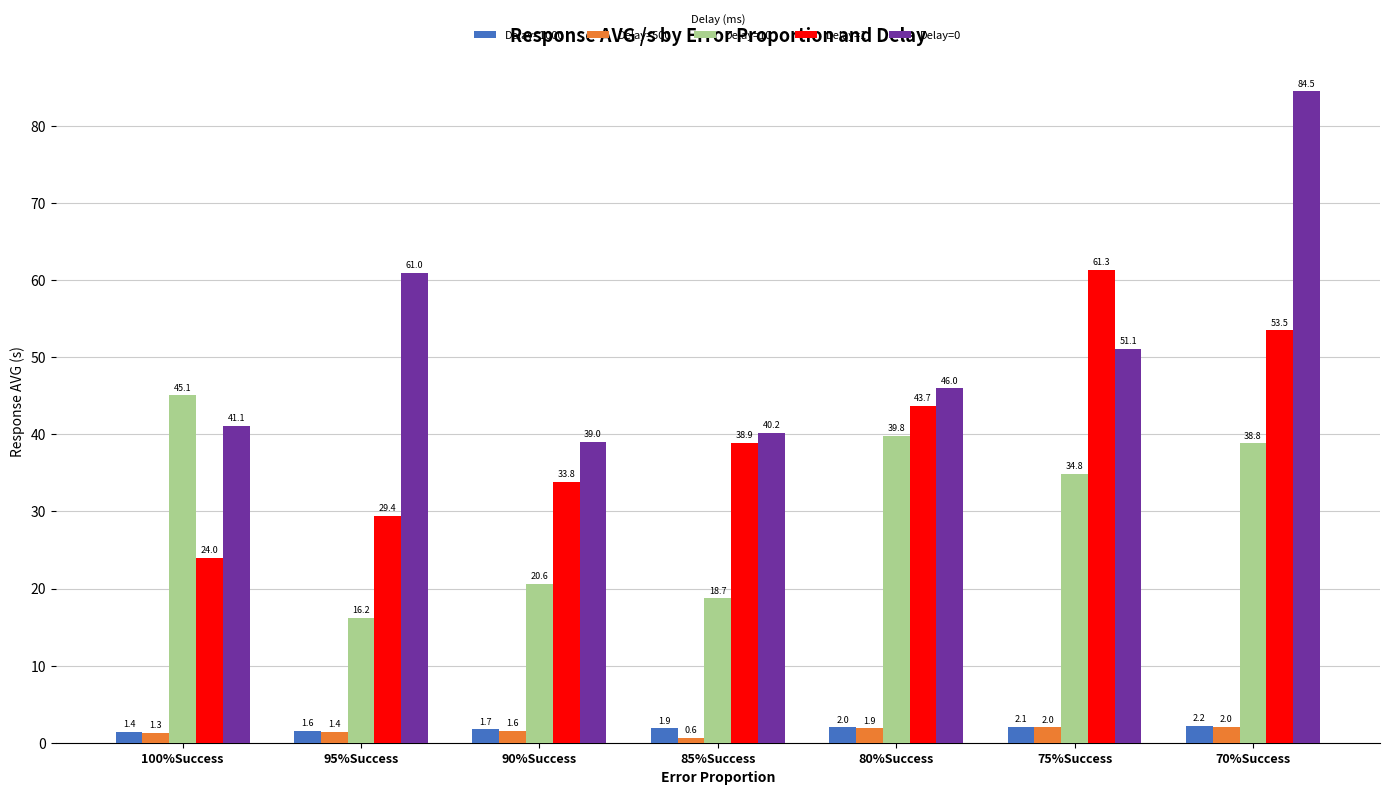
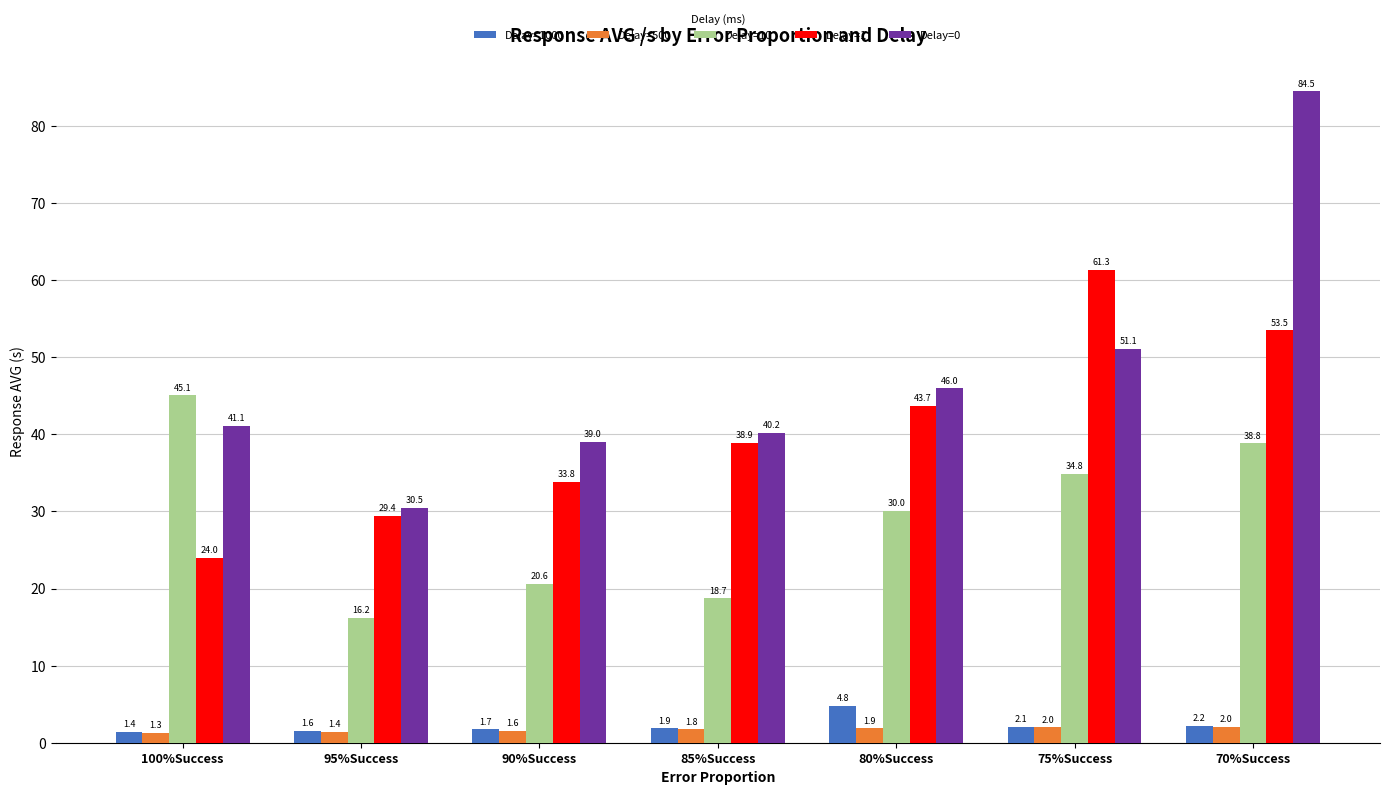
  {
    "Delay=1000": {
      "100%Success": 1.4,
      "95%Success": 1.6,
      "90%Success": 1.7,
      "85%Success": 1.9,
-     "80%Success": 2.0,
+     "80%Success": 4.8,
      "75%Success": 2.1,
      "70%Success": 2.2
    },
    "Delay=500": {
      "100%Success": 1.3,
      "95%Success": 1.4,
      "90%Success": 1.6,
-     "85%Success": 0.6,
+     "85%Success": 1.8,
      "80%Success": 1.9,
      "75%Success": 2.0,
      "70%Success": 2.0
    },
    "Delay=10": {
      "100%Success": 45.1,
      "95%Success": 16.2,
      "90%Success": 20.6,
      "85%Success": 18.7,
-     "80%Success": 39.8,
+     "80%Success": 30.0,
      "75%Success": 34.8,
      "70%Success": 38.8
    },
    "Delay=1": {
      "100%Success": 24.0,
      "95%Success": 29.4,
      "90%Success": 33.8,
      "85%Success": 38.9,
      "80%Success": 43.7,
      "75%Success": 61.3,
      "70%Success": 53.5
    },
    "Delay=0": {
      "100%Success": 41.1,
-     "95%Success": 61.0,
+     "95%Success": 30.5,
      "90%Success": 39.0,
      "85%Success": 40.2,
      "80%Success": 46.0,
      "75%Success": 51.1,
      "70%Success": 84.5
    }
  }
